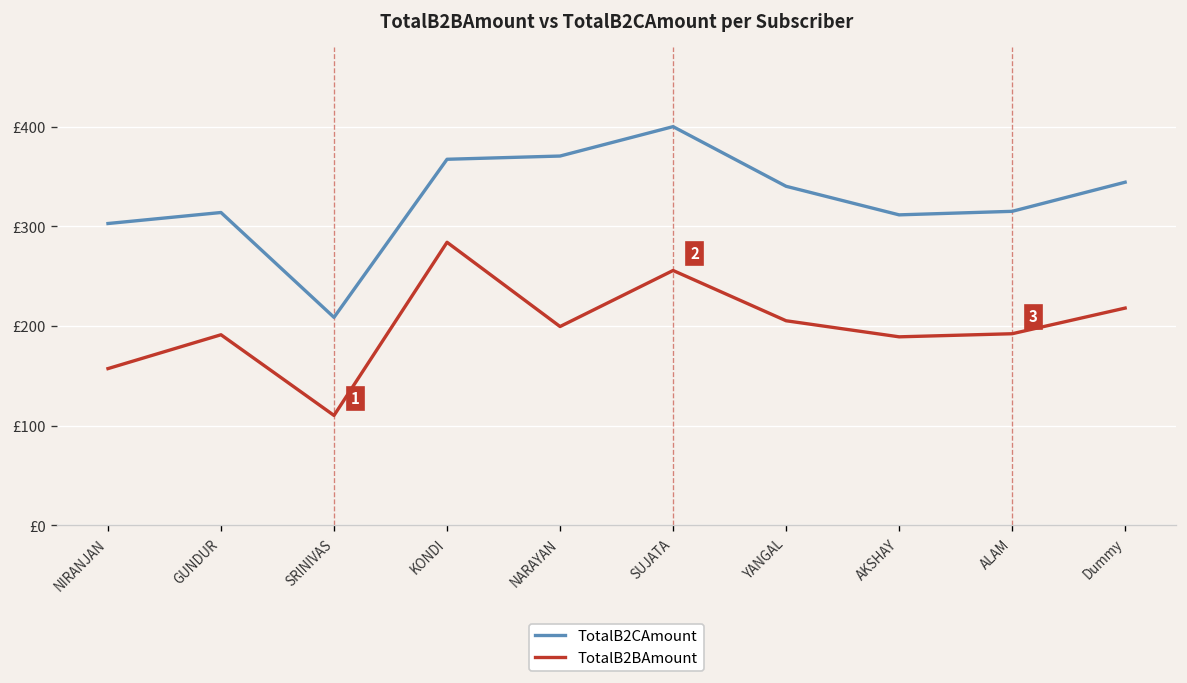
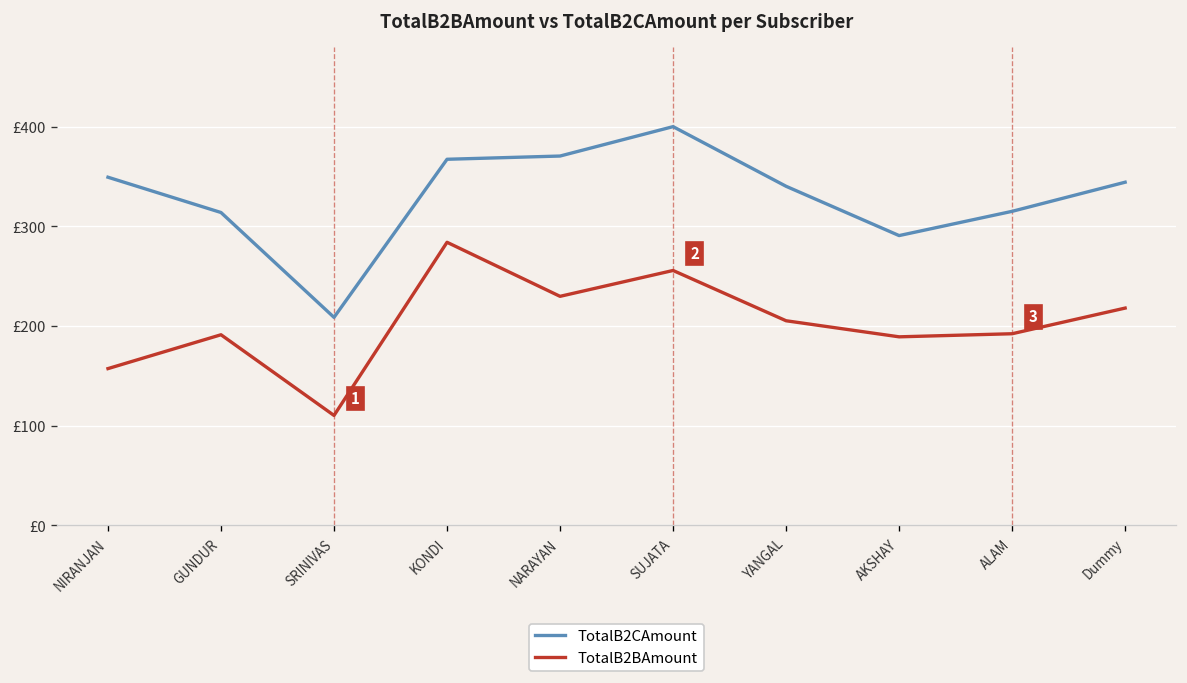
  {
    "TotalB2CAmount": {
-     "NIRANJAN": "£300",
+     "NIRANJAN": "£350",
      "GUNDUR": "£310",
      "SRINIVAS": "£210",
      "KONDI": "£370",
      "NARAYAN": "£370",
      "SUJATA": "£400",
      "YANGAL": "£340",
-     "AKSHAY": "£310",
+     "AKSHAY": "£290",
      "ALAM": "£320",
      "Dummy": "£340"
    },
    "TotalB2BAmount": {
      "NIRANJAN": "£160",
      "GUNDUR": "£190",
      "KONDI": "£280",
-     "NARAYAN": "£200",
+     "NARAYAN": "£230",
      "YANGAL": "£210",
      "AKSHAY": "£190",
      "Dummy": "£220"
    }
  }
